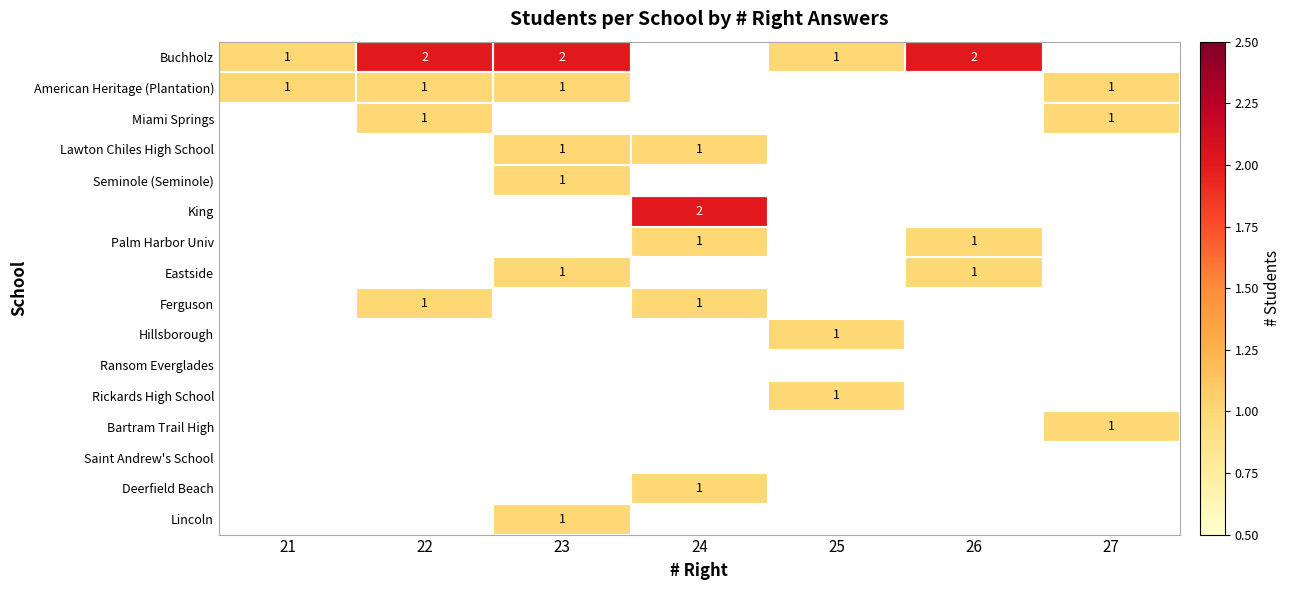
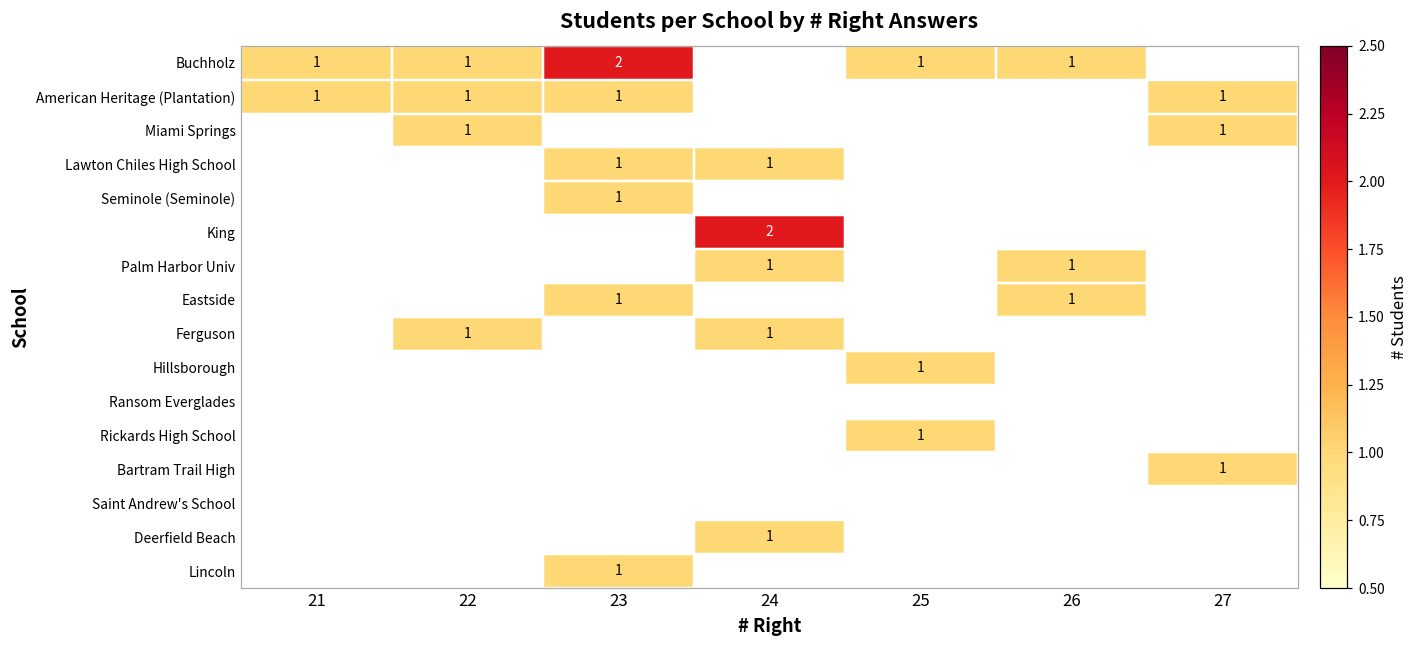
  {
    "Buchholz": {
      "21": 1,
-     "22": 2,
+     "22": 1,
      "23": 2,
      "25": 1,
-     "26": 2
+     "26": 1
    },
    "American Heritage (Plantation)": {
      "21": 1,
      "22": 1,
      "23": 1,
      "27": 1
    },
    "Miami Springs": {
      "22": 1,
      "27": 1
    },
    "Lawton Chiles High School": {
      "23": 1,
      "24": 1
    },
    "Seminole (Seminole)": {
      "23": 1
    },
    "King": {
      "24": 2
    },
    "Palm Harbor Univ": {
      "24": 1,
      "26": 1
    },
    "Eastside": {
      "23": 1,
      "26": 1
    },
    "Ferguson": {
      "22": 1,
      "24": 1
    },
    "Hillsborough": {
      "25": 1
    },
    "Rickards High School": {
      "25": 1
    },
    "Bartram Trail High": {
      "27": 1
    },
    "Deerfield Beach": {
      "24": 1
    },
    "Lincoln": {
      "23": 1
    }
  }
